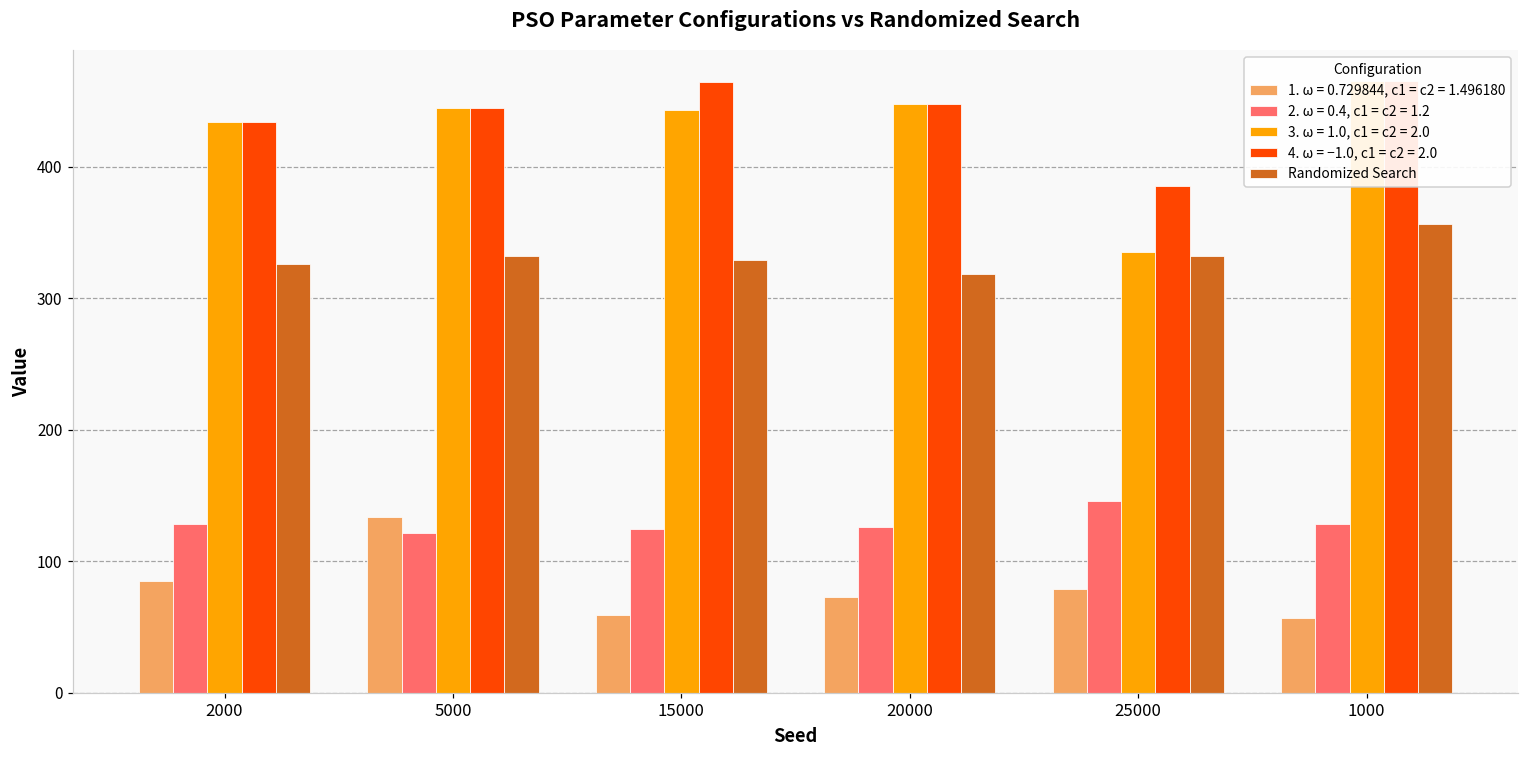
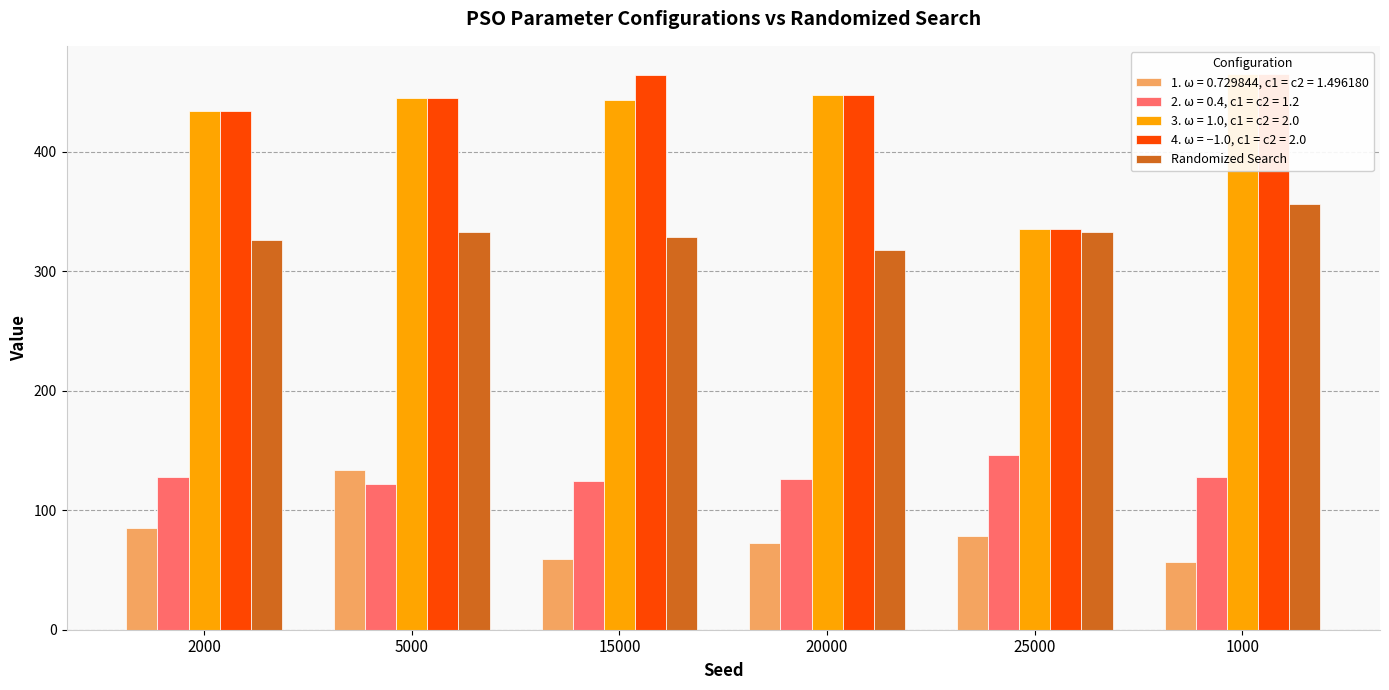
  {
    "3. ω = 1.0, c1 = c2 = 2.0": {
      "2000": 434,
      "5000": 445,
      "15000": 443,
      "20000": 448,
      "25000": 335
    },
    "4. ω = −1.0, c1 = c2 = 2.0": {
      "2000": 434,
      "5000": 445,
      "15000": 464,
      "20000": 448,
-     "25000": 386
+     "25000": 335
    },
    "Randomized Search": {
      "2000": 326,
      "5000": 332,
      "15000": 329,
      "20000": 318,
      "25000": 332,
      "1000": 356
    }
  }
